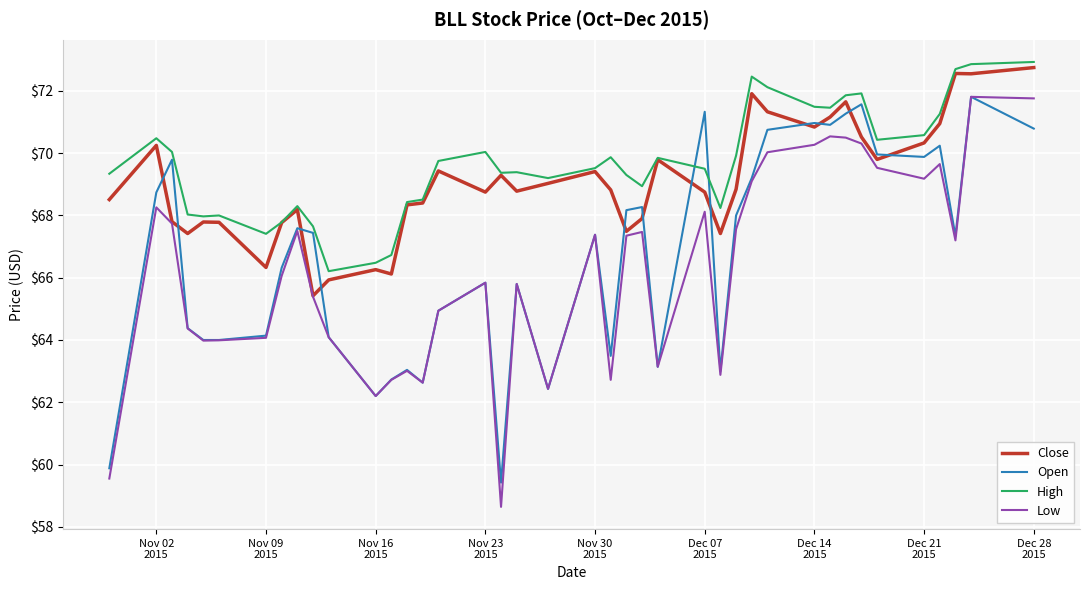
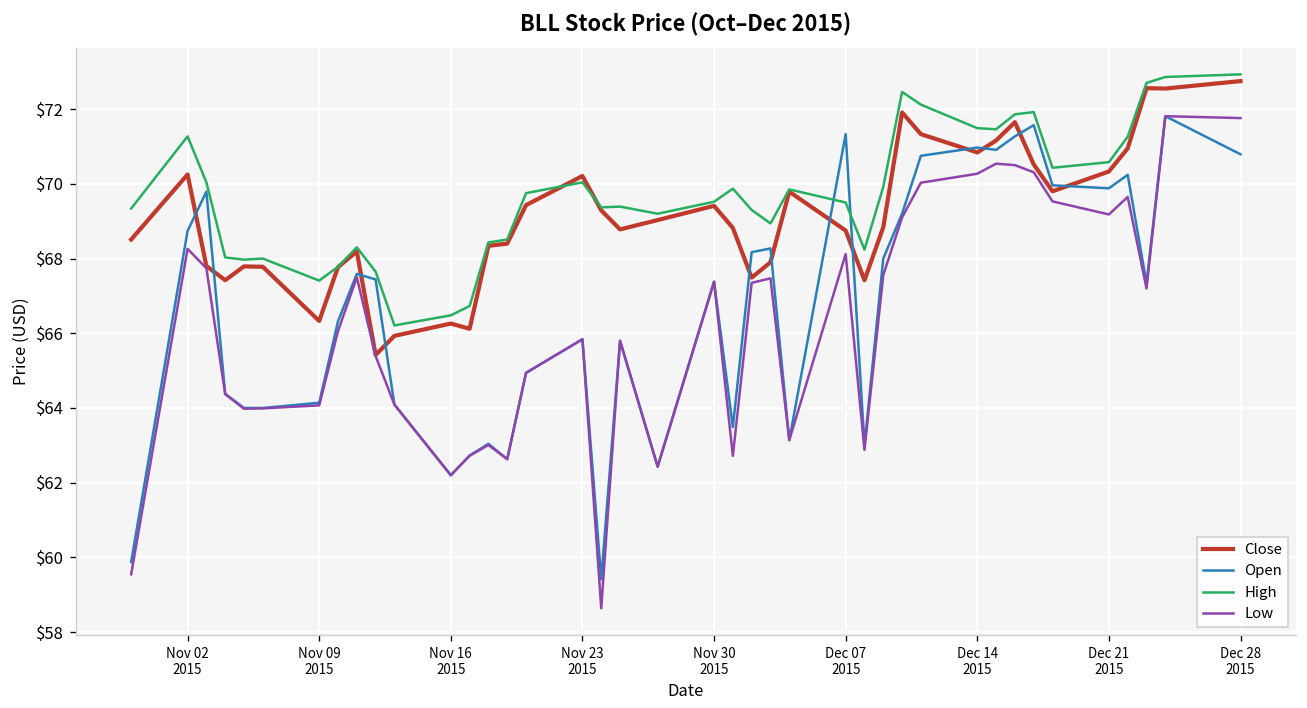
  {
    "Close": {
      "Nov 02 2015": "$70.3",
      "Nov 09 2015": "$66.3",
      "Nov 16 2015": "$66.3",
-     "Nov 23 2015": "$68.8",
+     "Nov 23 2015": "$70.2",
      "Nov 30 2015": "$69.4",
      "Dec 07 2015": "$68.8",
      "Dec 14 2015": "$70.8",
      "Dec 21 2015": "$70.3",
      "Dec 28 2015": "$72.8"
    },
    "Open": {
      "Nov 02 2015": "$68.7",
      "Dec 07 2015": "$71.3",
      "Dec 14 2015": "$71.0",
      "Dec 21 2015": "$69.9",
      "Dec 28 2015": "$70.8"
    },
    "High": {
-     "Nov 02 2015": "$70.5",
+     "Nov 02 2015": "$71.3",
      "Nov 09 2015": "$67.4",
      "Nov 16 2015": "$66.5",
      "Nov 23 2015": "$70.0",
      "Nov 30 2015": "$69.5",
      "Dec 07 2015": "$69.5",
      "Dec 14 2015": "$71.5",
      "Dec 21 2015": "$70.6",
      "Dec 28 2015": "$72.9"
    },
    "Low": {
      "Nov 02 2015": "$68.3",
      "Dec 07 2015": "$68.1",
      "Dec 14 2015": "$70.3",
      "Dec 21 2015": "$69.2",
      "Dec 28 2015": "$71.8"
    }
  }
